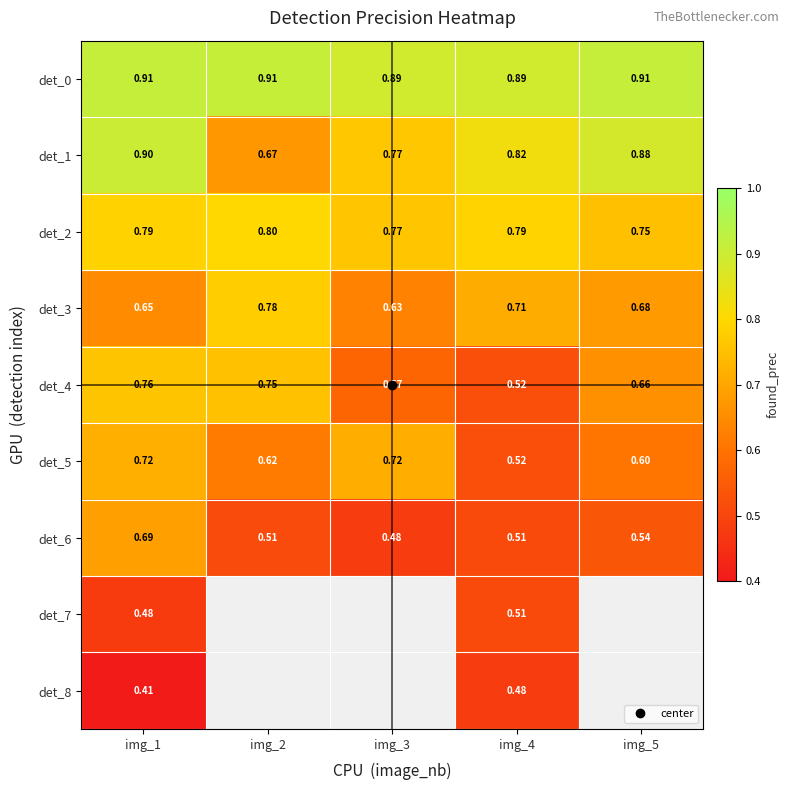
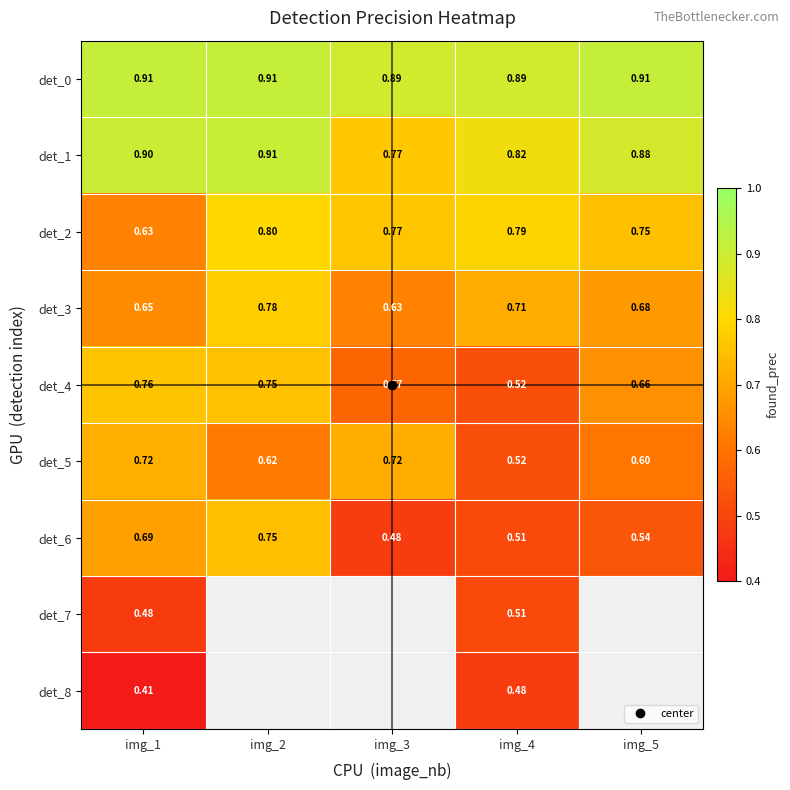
  {
    "det_0": {
      "img_1": 0.91,
      "img_2": 0.91,
      "img_3": 0.89,
      "img_4": 0.89,
      "img_5": 0.91
    },
    "det_1": {
      "img_1": 0.90,
-     "img_2": 0.67,
+     "img_2": 0.91,
      "img_3": 0.77,
      "img_4": 0.82,
      "img_5": 0.88
    },
    "det_2": {
-     "img_1": 0.79,
+     "img_1": 0.63,
      "img_2": 0.80,
      "img_3": 0.77,
      "img_4": 0.79,
      "img_5": 0.75
    },
    "det_3": {
      "img_1": 0.65,
      "img_2": 0.78,
      "img_3": 0.63,
      "img_4": 0.71,
      "img_5": 0.68
    },
    "det_4": {
      "img_1": 0.76,
      "img_2": 0.75,
      "img_4": 0.52,
      "img_5": 0.66
    },
    "det_5": {
      "img_1": 0.72,
      "img_2": 0.62,
      "img_3": 0.72,
      "img_4": 0.52,
      "img_5": 0.60
    },
    "det_6": {
      "img_1": 0.69,
-     "img_2": 0.51,
+     "img_2": 0.75,
      "img_3": 0.48,
      "img_4": 0.51,
      "img_5": 0.54
    },
    "det_7": {
      "img_1": 0.48,
      "img_4": 0.51
    },
    "det_8": {
      "img_1": 0.41,
      "img_4": 0.48
    }
  }
